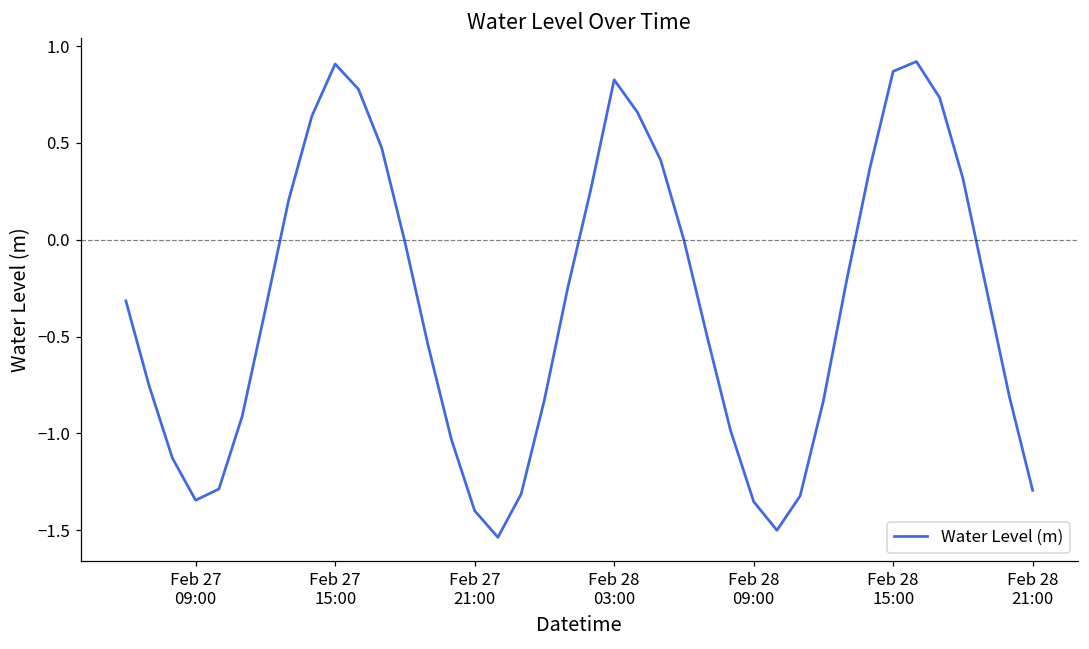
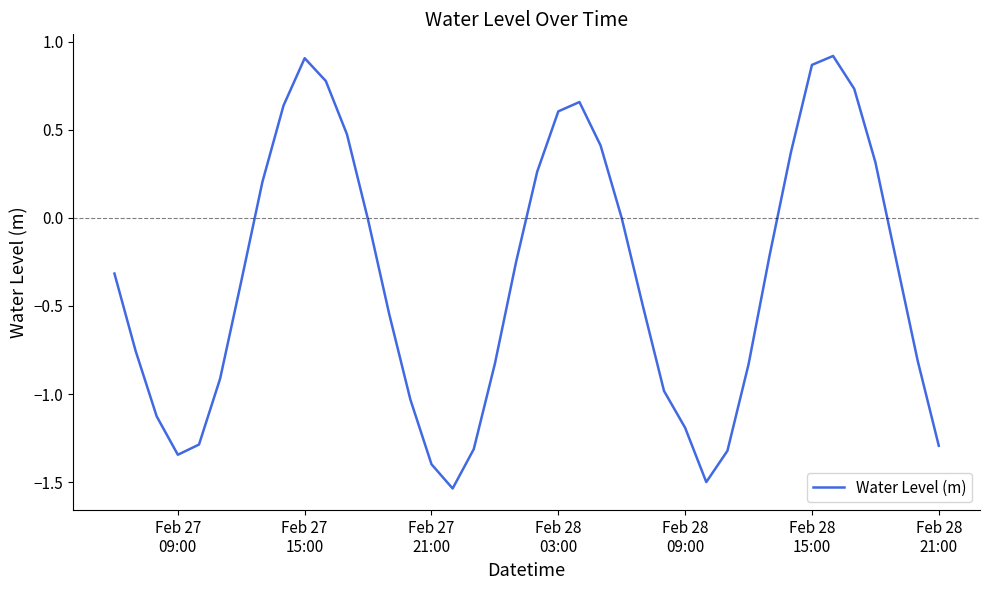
  {
    "Feb 27 09:00": -1.34,
    "Feb 27 15:00": 0.91,
    "Feb 27 21:00": -1.40,
-   "Feb 28 03:00": 0.83,
-   "Feb 28 09:00": -1.35,
+   "Feb 28 03:00": 0.61,
+   "Feb 28 09:00": -1.19,
    "Feb 28 15:00": 0.87,
    "Feb 28 21:00": -1.29
  }
